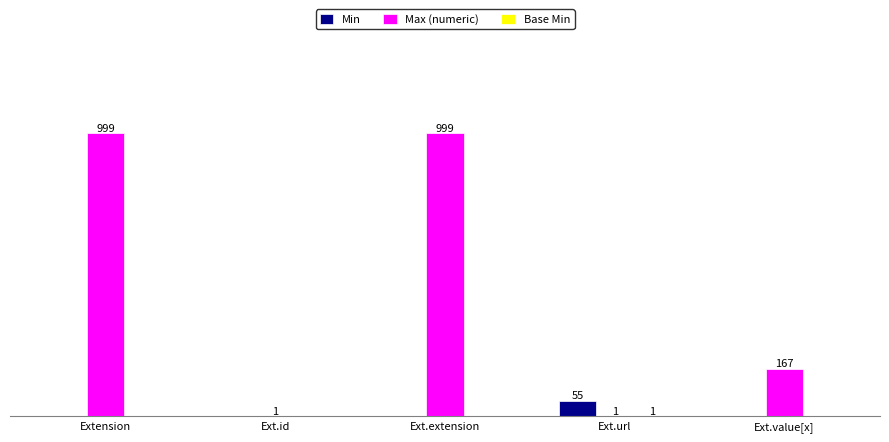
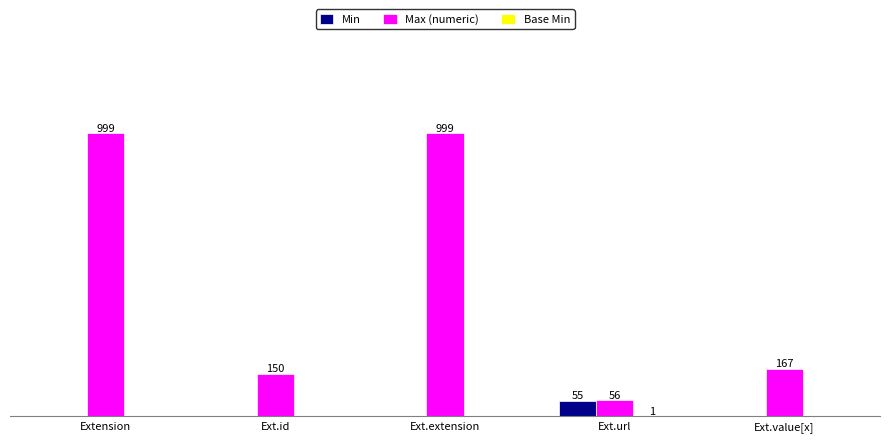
  {
    "Min": {
      "Ext.url": 55
    },
    "Max (numeric)": {
      "Extension": 999,
-     "Ext.id": 1,
+     "Ext.id": 150,
      "Ext.extension": 999,
-     "Ext.url": 1,
+     "Ext.url": 56,
      "Ext.value[x]": 167
    },
    "Base Min": {
      "Ext.url": 1
    }
  }
